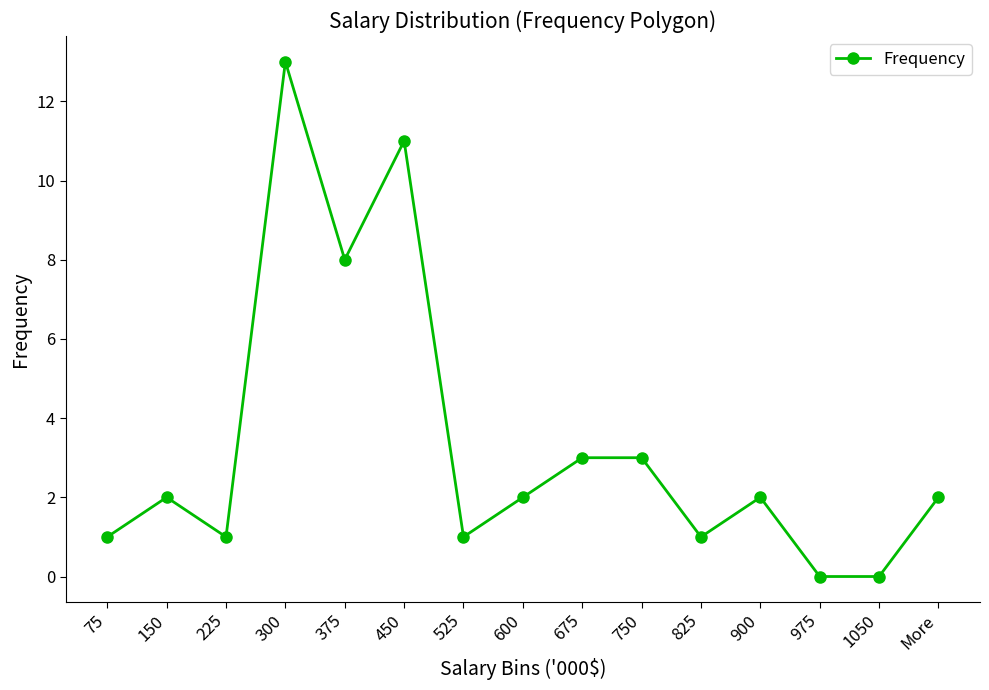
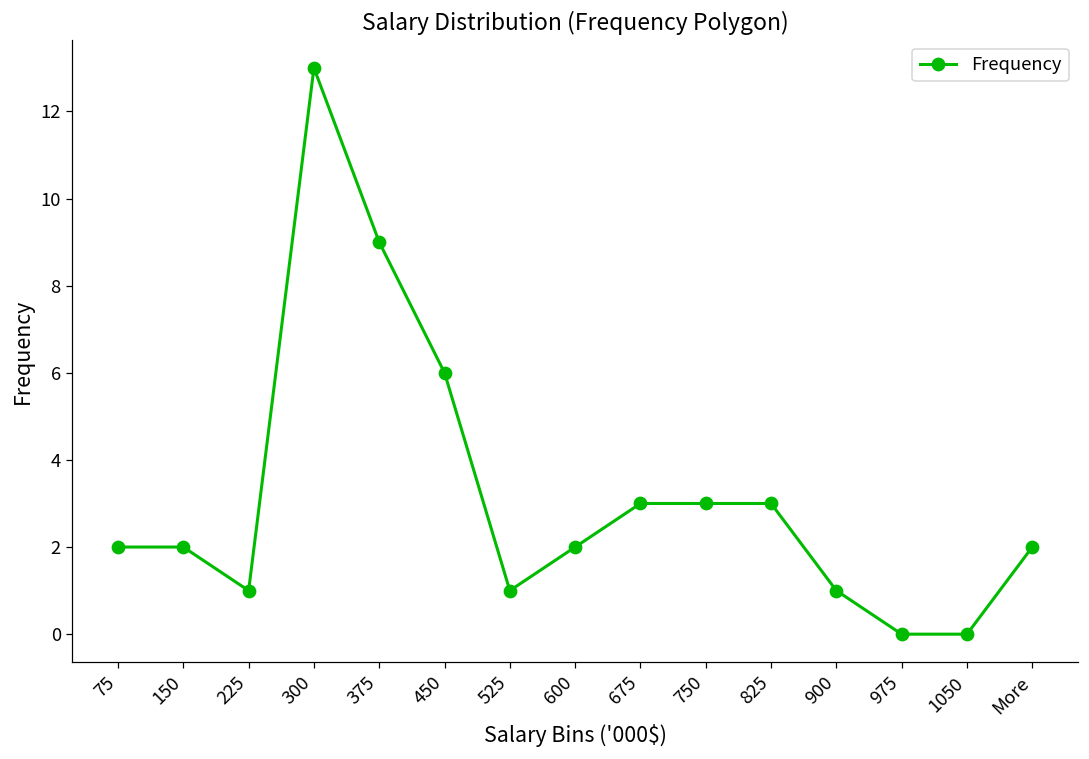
  {
-   "75": 1,
+   "75": 2,
    "150": 2,
    "225": 1,
    "300": 13,
-   "375": 8,
-   "450": 11,
+   "375": 9,
+   "450": 6,
    "525": 1,
    "600": 2,
    "675": 3,
    "750": 3,
-   "825": 1,
-   "900": 2,
+   "825": 3,
+   "900": 1,
    "975": 0,
    "1050": 0,
    "More": 2
  }
